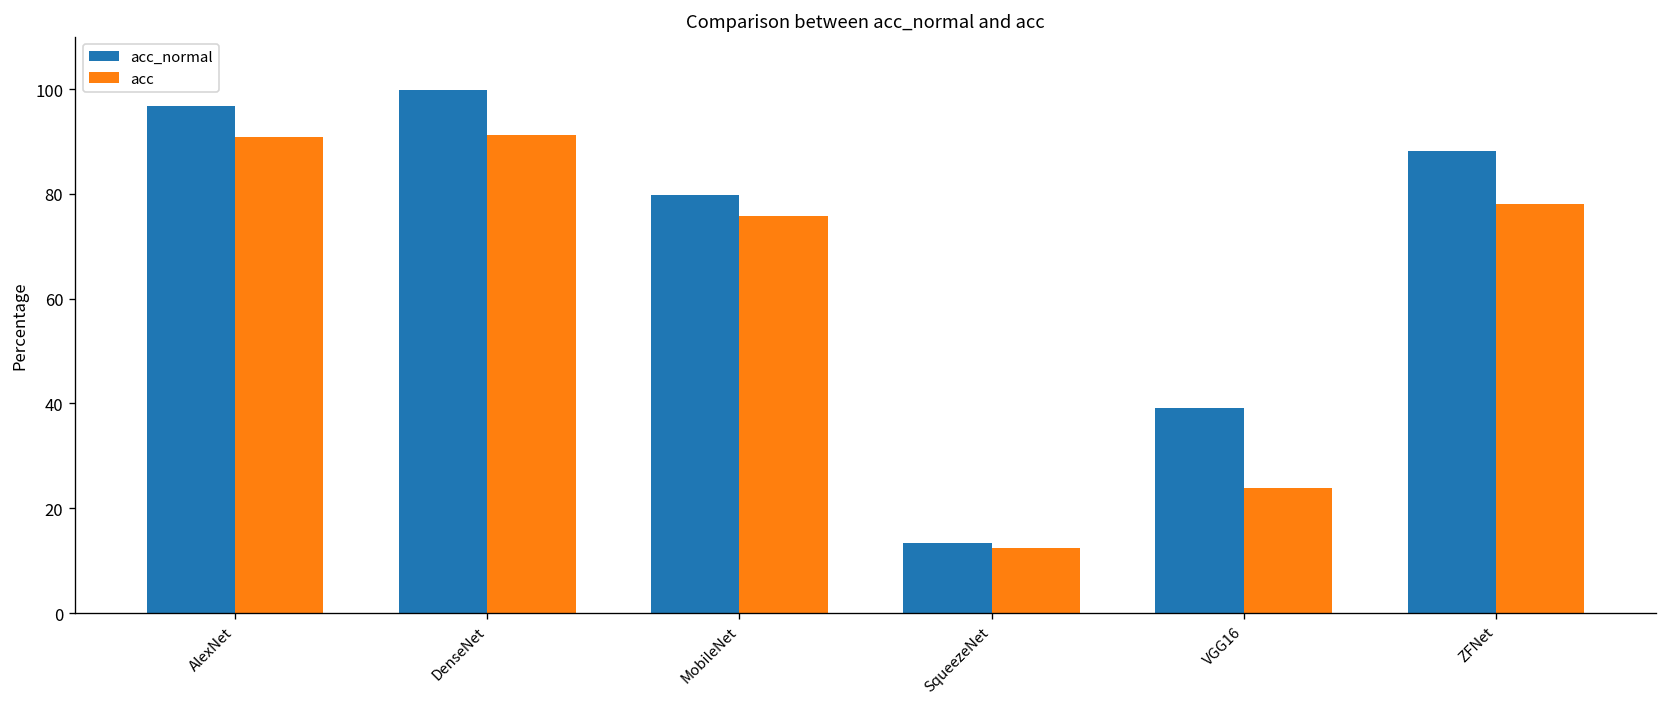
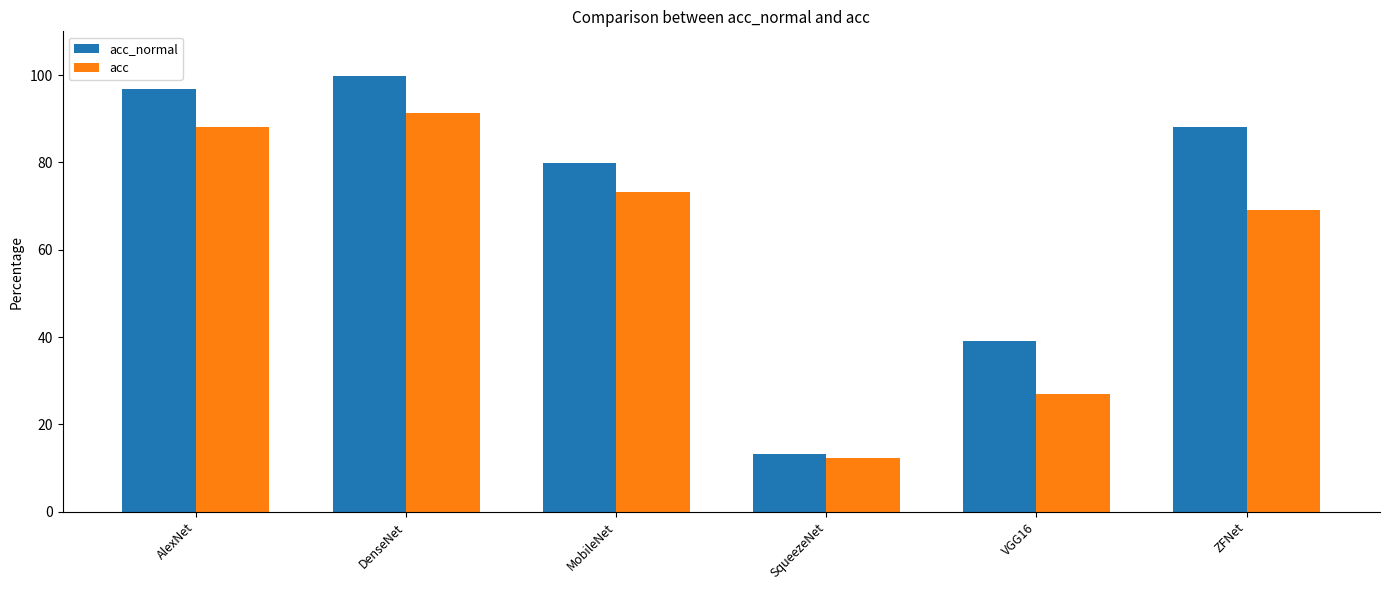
  {
    "acc_normal": {
      "AlexNet": 97,
      "DenseNet": 100,
      "MobileNet": 80,
      "SqueezeNet": 13,
      "VGG16": 39,
      "ZFNet": 88
    },
    "acc": {
-     "AlexNet": 91,
+     "AlexNet": 88,
      "DenseNet": 91,
-     "MobileNet": 76,
+     "MobileNet": 73,
      "SqueezeNet": 12,
-     "VGG16": 24,
-     "ZFNet": 78
+     "VGG16": 27,
+     "ZFNet": 69
    }
  }
